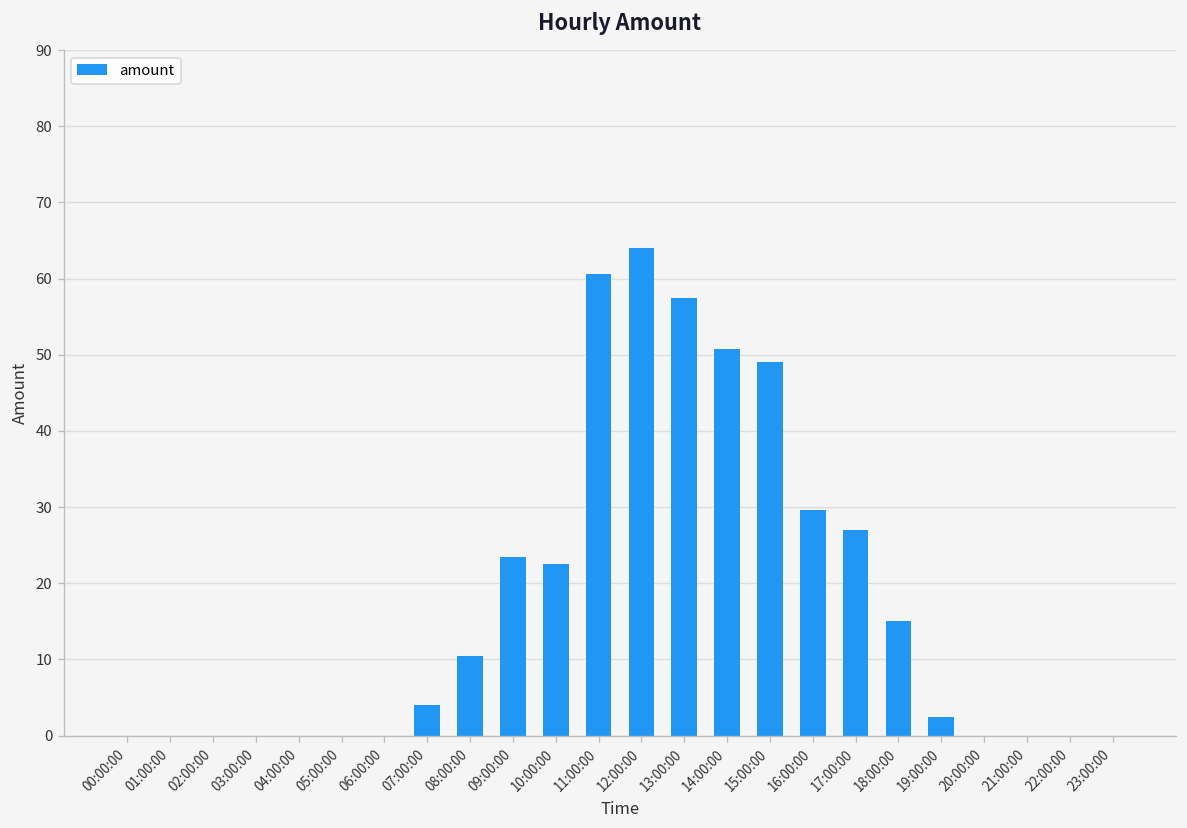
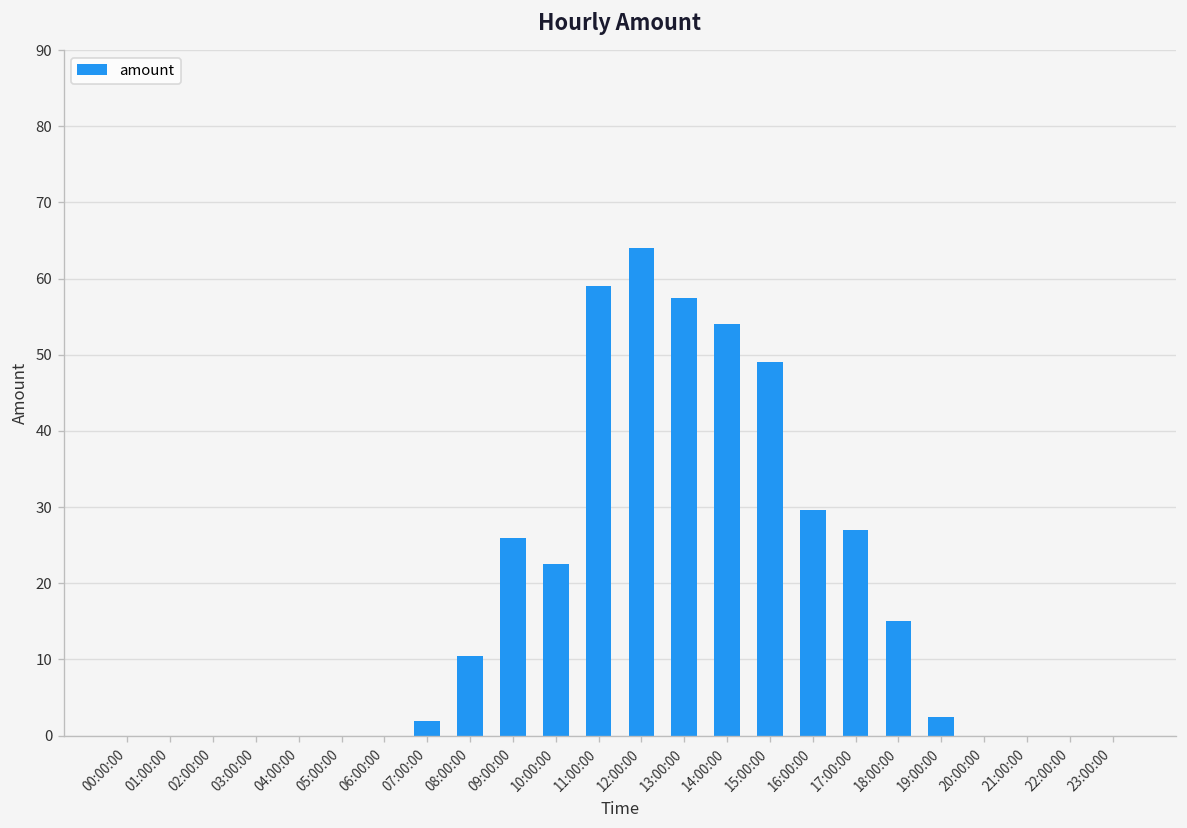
  {
    "00:00:00": 0,
    "01:00:00": 0,
    "02:00:00": 0,
    "03:00:00": 0,
    "04:00:00": 0,
    "05:00:00": 0,
    "06:00:00": 0,
-   "07:00:00": 4,
+   "07:00:00": 2,
    "08:00:00": 10,
-   "09:00:00": 23,
+   "09:00:00": 26,
    "10:00:00": 23,
-   "11:00:00": 61,
+   "11:00:00": 59,
    "12:00:00": 64,
    "13:00:00": 57,
-   "14:00:00": 51,
+   "14:00:00": 54,
    "15:00:00": 49,
    "16:00:00": 30,
    "17:00:00": 27,
    "18:00:00": 15,
    "19:00:00": 2,
    "20:00:00": 0,
    "21:00:00": 0,
    "22:00:00": 0,
    "23:00:00": 0
  }
